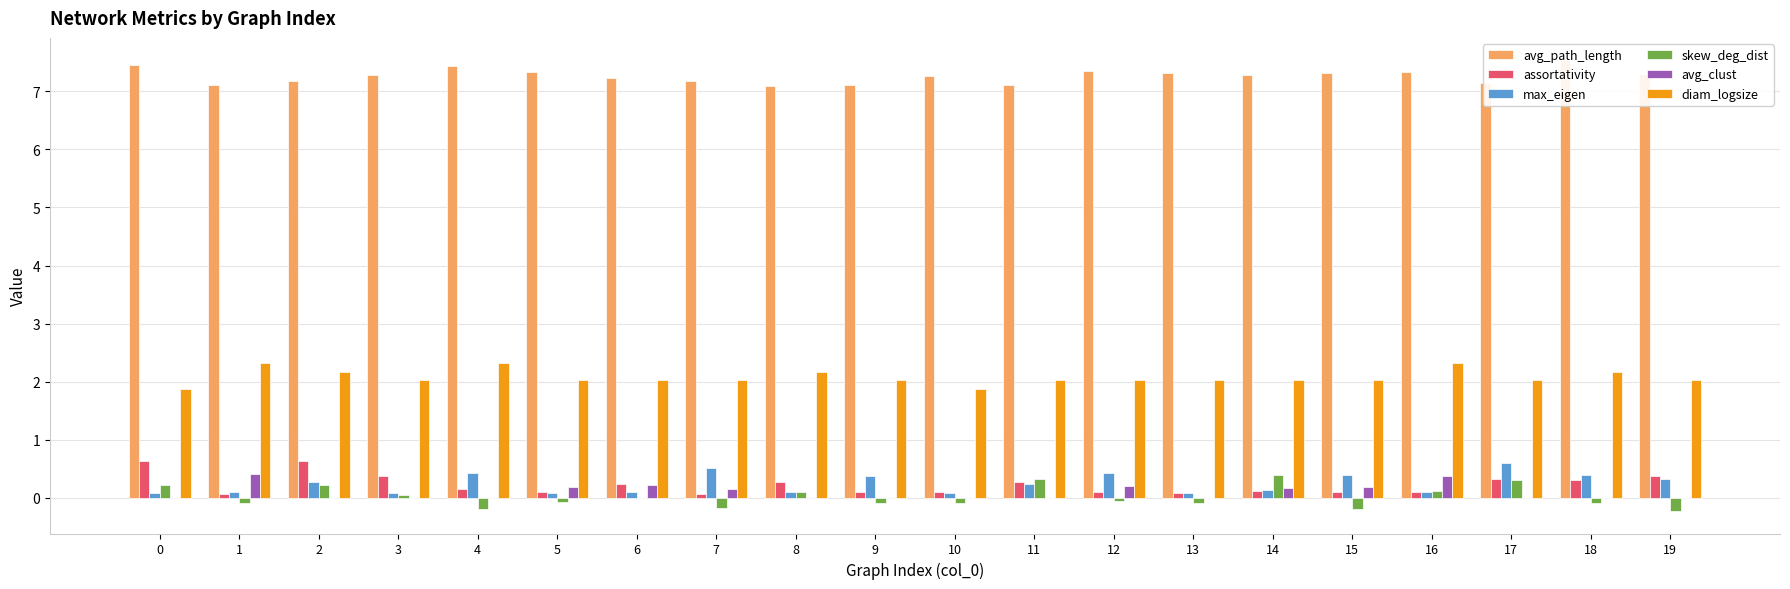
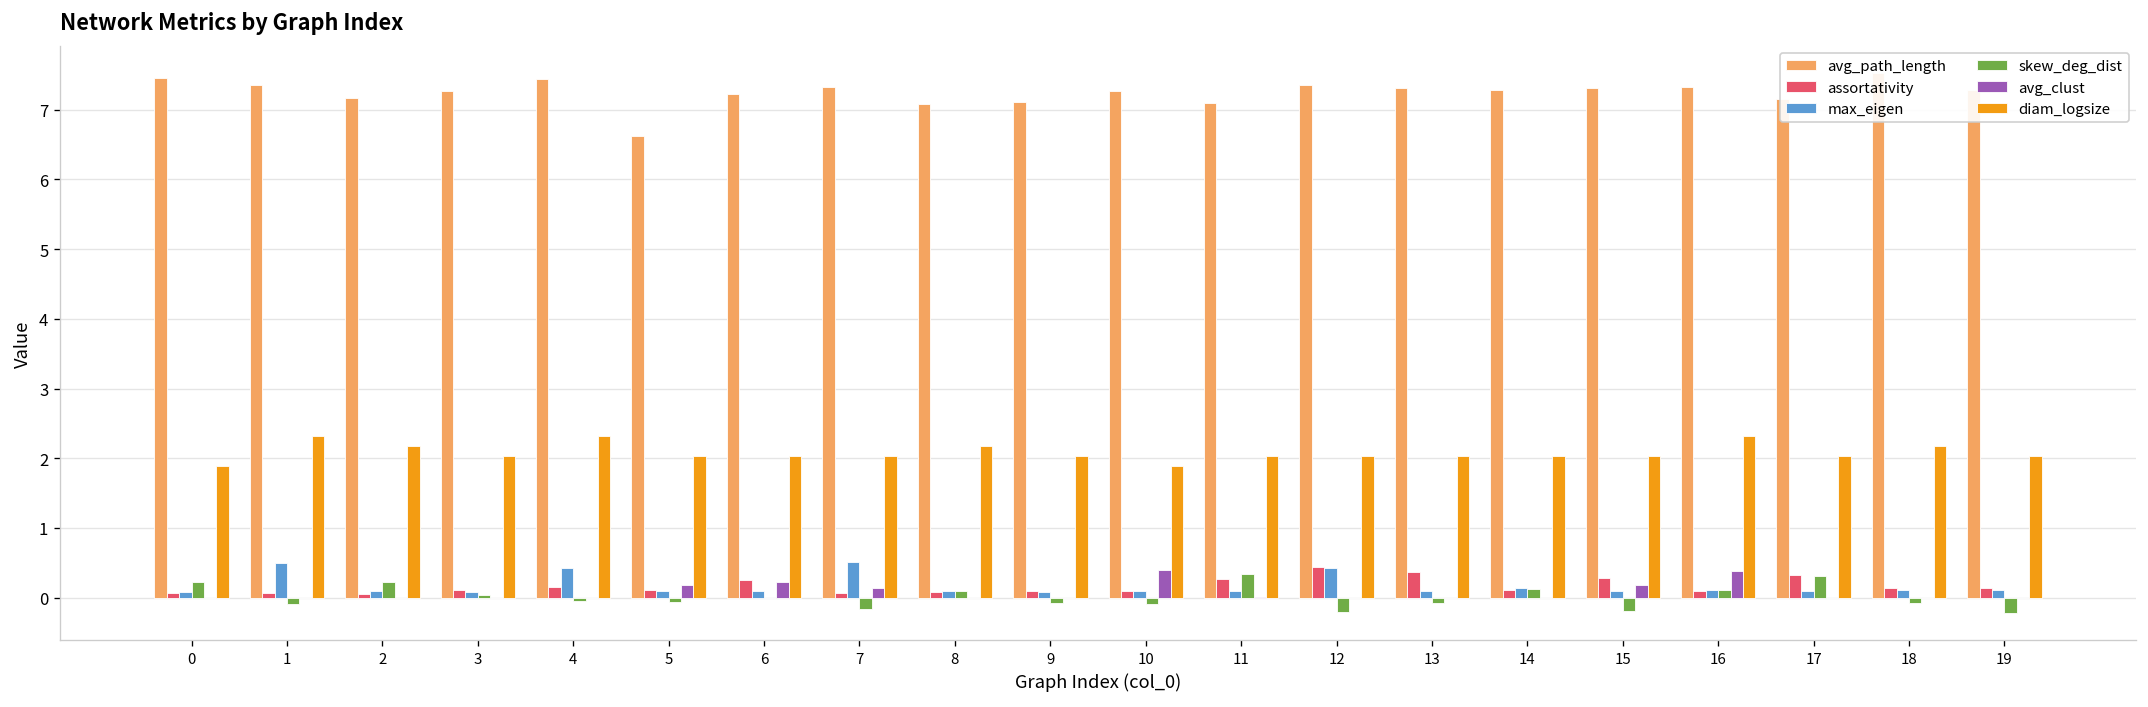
  {
    "avg_path_length": {
      "0": 7.5,
-     "1": 7.1,
+     "1": 7.3,
      "2": 7.2,
      "3": 7.3,
      "4": 7.4,
-     "5": 7.3,
+     "5": 6.6,
      "6": 7.2,
-     "7": 7.2,
+     "7": 7.3,
      "8": 7.1,
      "9": 7.1,
      "10": 7.3,
      "11": 7.1,
      "12": 7.3,
      "13": 7.3,
      "14": 7.3,
      "15": 7.3,
      "16": 7.3
    },
    "assortativity": {
-     "0": 0.6,
+     "0": 0.1,
      "1": 0.1,
-     "2": 0.6,
-     "3": 0.4,
+     "2": 0.1,
+     "3": 0.1,
      "4": 0.2,
      "5": 0.1,
      "6": 0.2,
      "7": 0.1,
-     "8": 0.3,
+     "8": 0.1,
      "9": 0.1,
      "10": 0.1,
      "11": 0.3,
-     "12": 0.1,
-     "13": 0.1,
+     "12": 0.4,
+     "13": 0.4,
      "14": 0.1,
-     "15": 0.1,
+     "15": 0.3,
      "16": 0.1,
      "17": 0.3,
-     "18": 0.3,
-     "19": 0.4
+     "18": 0.1,
+     "19": 0.1
    },
    "max_eigen": {
      "0": 0.1,
-     "1": 0.1,
-     "2": 0.3,
+     "1": 0.5,
+     "2": 0.1,
      "3": 0.1,
      "4": 0.4,
      "5": 0.1,
      "6": 0.1,
      "7": 0.5,
      "8": 0.1,
-     "9": 0.4,
+     "9": 0.1,
      "10": 0.1,
-     "11": 0.2,
+     "11": 0.1,
      "12": 0.4,
      "13": 0.1,
      "14": 0.1,
-     "15": 0.4,
+     "15": 0.1,
      "16": 0.1,
-     "17": 0.6,
-     "18": 0.4,
-     "19": 0.3
+     "17": 0.1,
+     "18": 0.1,
+     "19": 0.1
    },
    "skew_deg_dist": {
      "0": 0.2,
      "1": -0.1,
      "2": 0.2,
-     "4": -0.2,
+     "4": 0.0,
      "5": -0.1,
      "7": -0.2,
      "8": 0.1,
      "9": -0.1,
      "10": -0.1,
      "11": 0.3,
-     "12": -0.1,
+     "12": -0.2,
      "13": -0.1,
-     "14": 0.4,
+     "14": 0.1,
      "15": -0.2,
      "16": 0.1,
      "17": 0.3,
      "18": -0.1,
      "19": -0.2
    },
    "avg_clust": {
-     "1": 0.4,
+     "1": 0.0,
      "2": 0.0,
      "3": 0.0,
      "4": 0.0,
      "5": 0.2,
      "6": 0.2,
      "7": 0.1,
      "8": 0.0,
-     "10": 0.0,
-     "12": 0.2,
+     "10": 0.4,
+     "12": 0.0,
      "13": 0.0,
-     "14": 0.2,
+     "14": 0.0,
      "15": 0.2,
      "16": 0.4,
      "18": 0.0,
      "19": 0.0
    },
    "diam_logsize": {
      "0": 1.9,
      "1": 2.3,
      "2": 2.2,
      "3": 2.0,
      "4": 2.3,
      "5": 2.0,
      "6": 2.0,
      "7": 2.0,
      "8": 2.2,
      "9": 2.0,
      "10": 1.9,
      "11": 2.0,
      "12": 2.0,
      "13": 2.0,
      "14": 2.0,
      "15": 2.0,
      "16": 2.3,
      "17": 2.0,
      "18": 2.2,
      "19": 2.0
    }
  }
